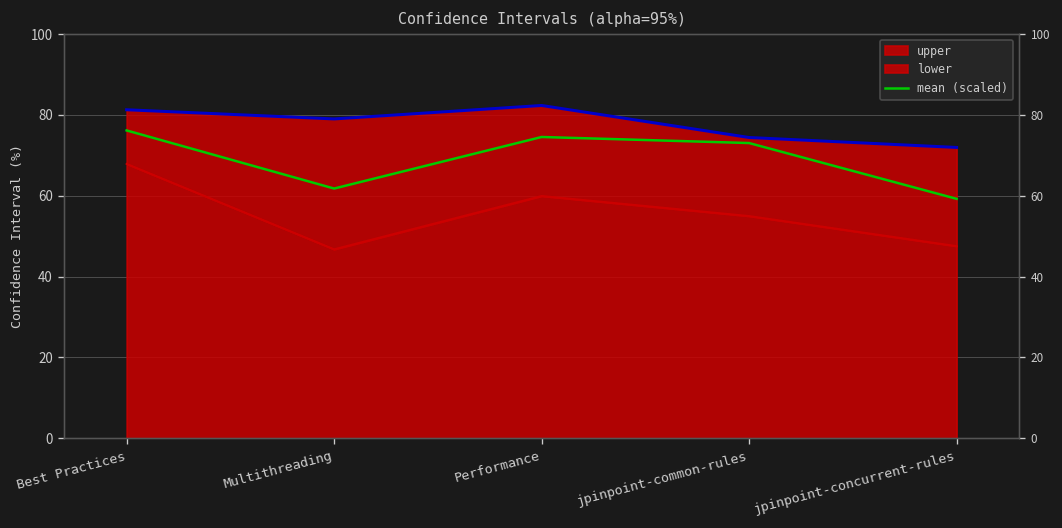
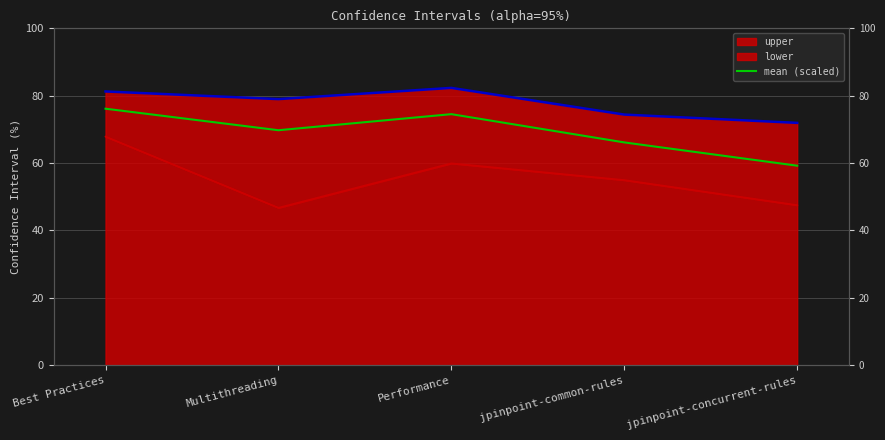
  {
    "mean (scaled)": {
      "Best Practices": 76,
-     "Multithreading": 62,
+     "Multithreading": 70,
      "Performance": 75,
-     "jpinpoint-common-rules": 73,
+     "jpinpoint-common-rules": 66,
      "jpinpoint-concurrent-rules": 59
    }
  }
